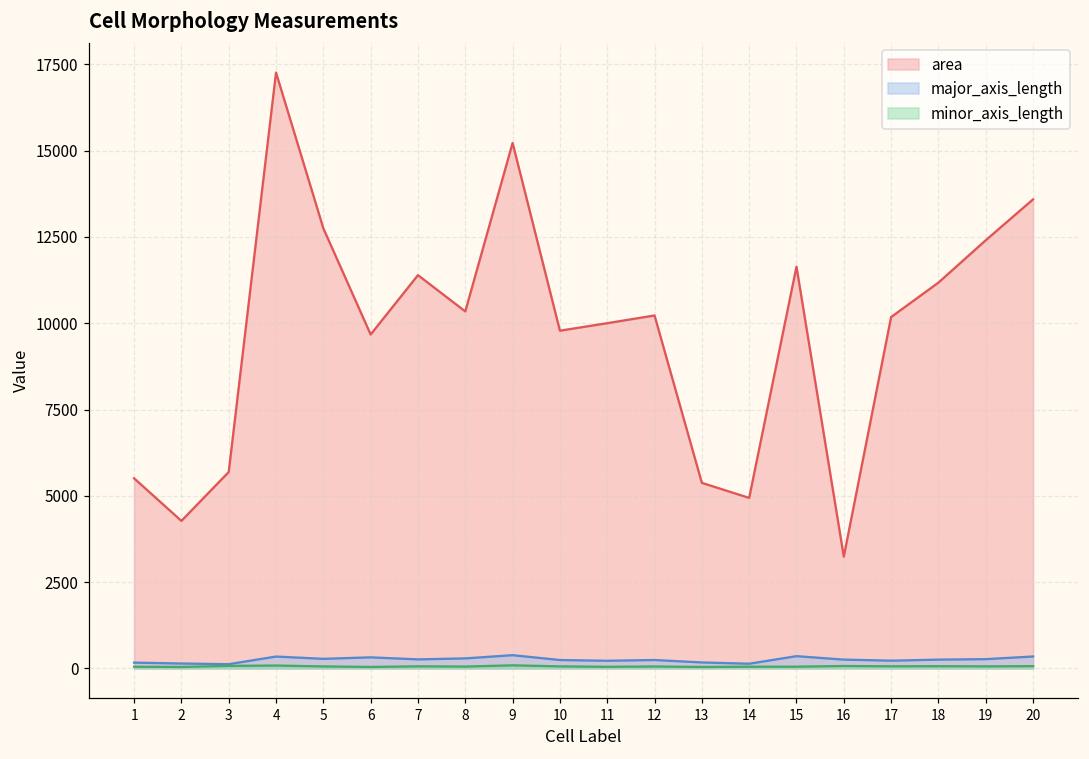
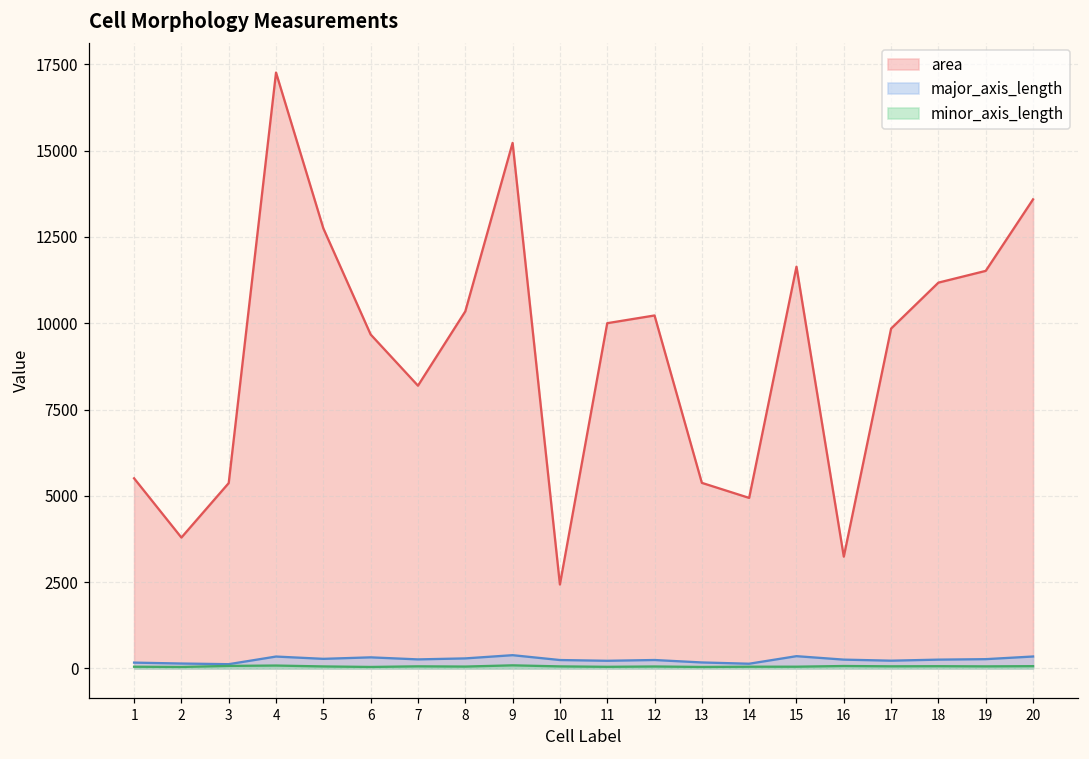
  {
    "area": {
      "1": 5500,
-     "2": 4300,
-     "3": 5700,
+     "2": 3800,
+     "3": 5400,
      "4": 17300,
      "5": 12800,
      "6": 9700,
-     "7": 11400,
+     "7": 8200,
      "8": 10300,
      "9": 15200,
-     "10": 9800,
+     "10": 2400,
      "11": 10000,
      "12": 10200,
      "13": 5400,
      "14": 4900,
      "15": 11600,
      "16": 3200,
-     "17": 10200,
+     "17": 9800,
      "18": 11200,
-     "19": 12400,
+     "19": 11500,
      "20": 13600
    }
  }
